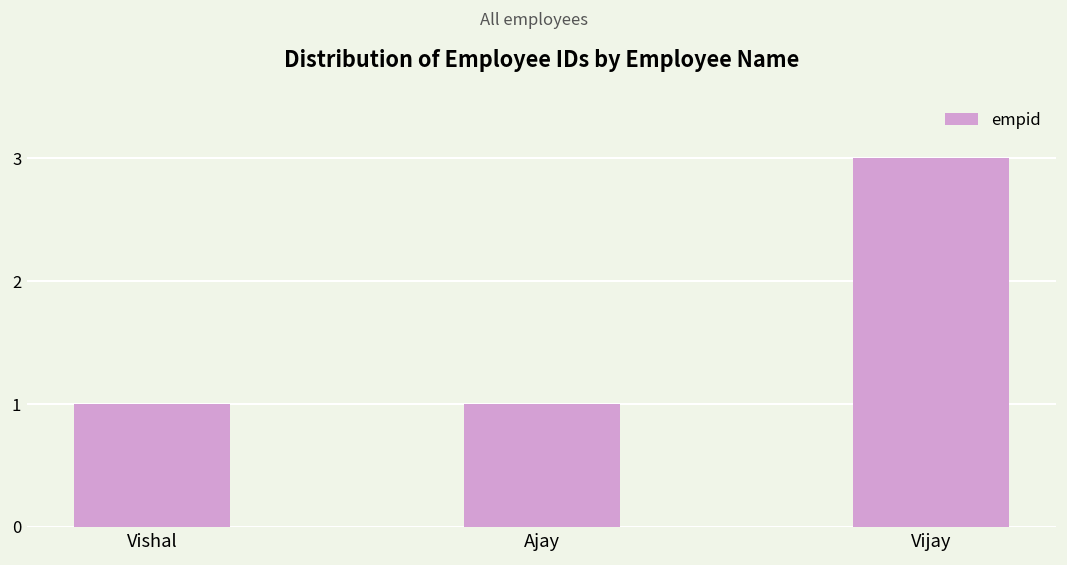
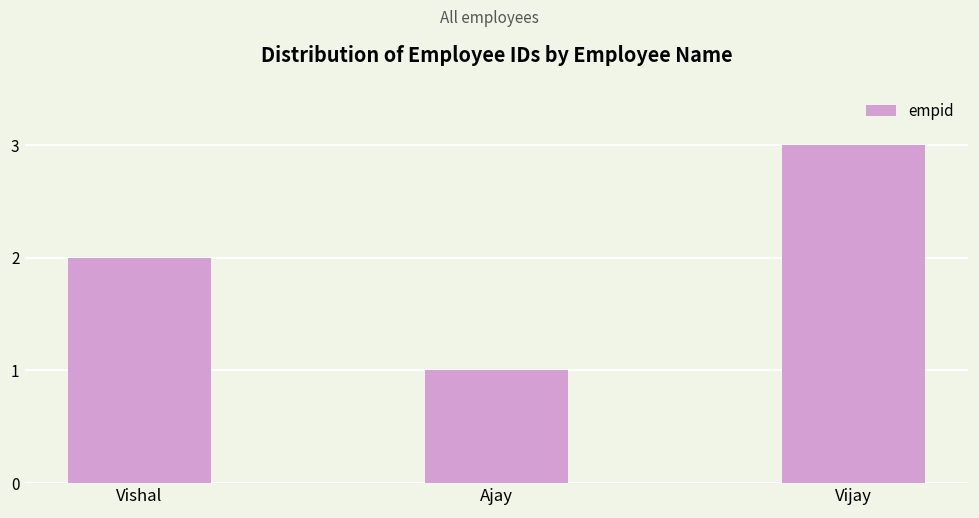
  {
-   "Vishal": 1,
+   "Vishal": 2,
    "Ajay": 1,
    "Vijay": 3
  }
